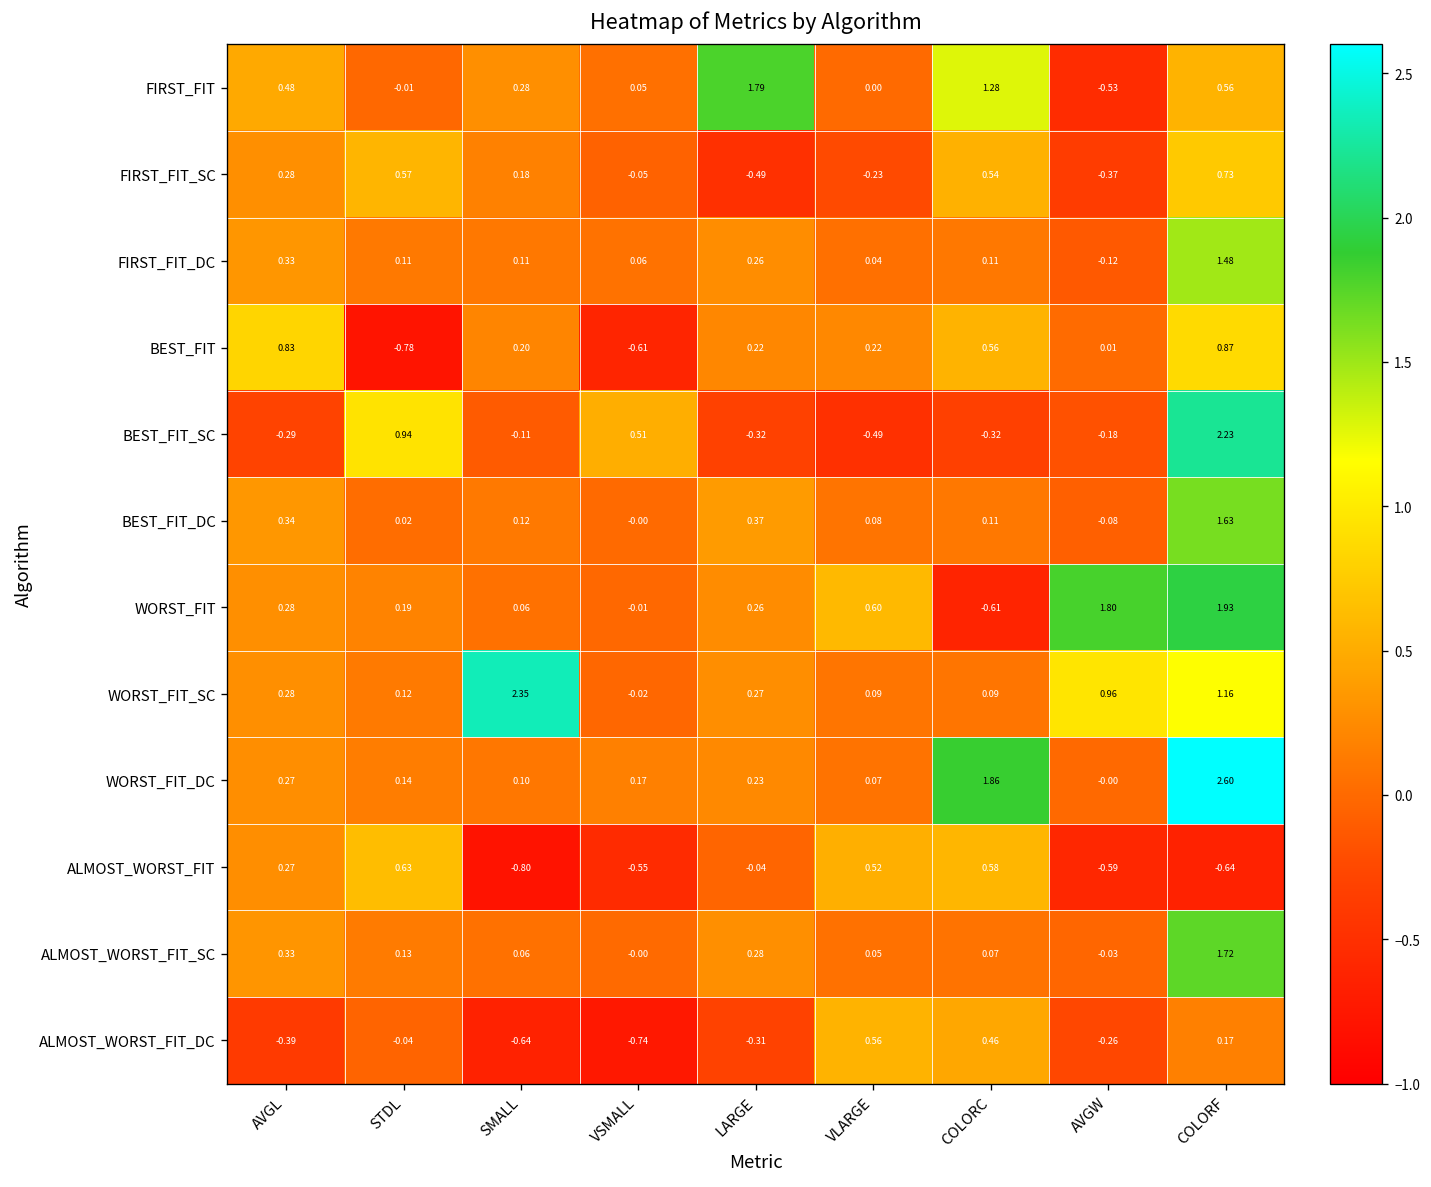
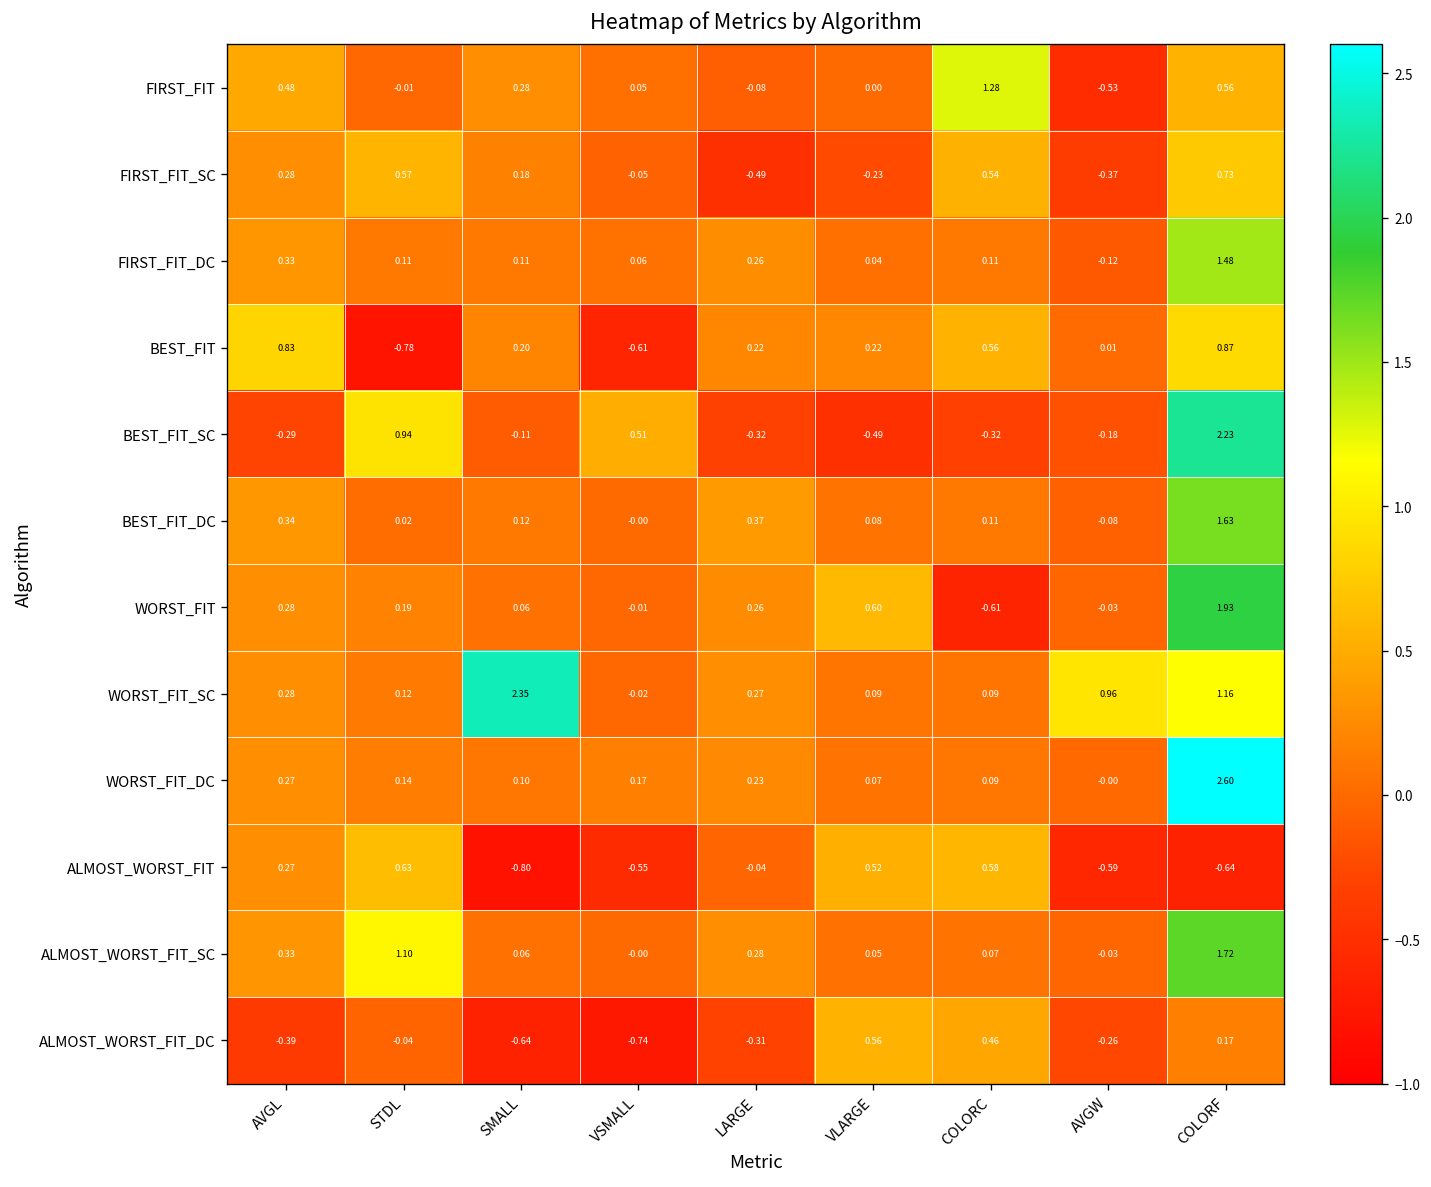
  {
    "FIRST_FIT": {
      "AVGL": 0.48,
      "STDL": -0.01,
      "SMALL": 0.28,
      "VSMALL": 0.05,
-     "LARGE": 1.79,
+     "LARGE": -0.08,
      "VLARGE": 0.00,
      "COLORC": 1.28,
      "AVGW": -0.53,
      "COLORF": 0.56
    },
    "FIRST_FIT_SC": {
      "AVGL": 0.28,
      "STDL": 0.57,
      "SMALL": 0.18,
      "VSMALL": -0.05,
      "LARGE": -0.49,
      "VLARGE": -0.23,
      "COLORC": 0.54,
      "AVGW": -0.37,
      "COLORF": 0.73
    },
    "FIRST_FIT_DC": {
      "AVGL": 0.33,
      "STDL": 0.11,
      "SMALL": 0.11,
      "VSMALL": 0.06,
      "LARGE": 0.26,
      "VLARGE": 0.04,
      "COLORC": 0.11,
      "AVGW": -0.12,
      "COLORF": 1.48
    },
    "BEST_FIT": {
      "AVGL": 0.83,
      "STDL": -0.78,
      "SMALL": 0.20,
      "VSMALL": -0.61,
      "LARGE": 0.22,
      "VLARGE": 0.22,
      "COLORC": 0.56,
      "AVGW": 0.01,
      "COLORF": 0.87
    },
    "BEST_FIT_SC": {
      "AVGL": -0.29,
      "STDL": 0.94,
      "SMALL": -0.11,
      "VSMALL": 0.51,
      "LARGE": -0.32,
      "VLARGE": -0.49,
      "COLORC": -0.32,
      "AVGW": -0.18,
      "COLORF": 2.23
    },
    "BEST_FIT_DC": {
      "AVGL": 0.34,
      "STDL": 0.02,
      "SMALL": 0.12,
      "VSMALL": -0.00,
      "LARGE": 0.37,
      "VLARGE": 0.08,
      "COLORC": 0.11,
      "AVGW": -0.08,
      "COLORF": 1.63
    },
    "WORST_FIT": {
      "AVGL": 0.28,
      "STDL": 0.19,
      "SMALL": 0.06,
      "VSMALL": -0.01,
      "LARGE": 0.26,
      "VLARGE": 0.60,
      "COLORC": -0.61,
-     "AVGW": 1.80,
+     "AVGW": -0.03,
      "COLORF": 1.93
    },
    "WORST_FIT_SC": {
      "AVGL": 0.28,
      "STDL": 0.12,
      "SMALL": 2.35,
      "VSMALL": -0.02,
      "LARGE": 0.27,
      "VLARGE": 0.09,
      "COLORC": 0.09,
      "AVGW": 0.96,
      "COLORF": 1.16
    },
    "WORST_FIT_DC": {
      "AVGL": 0.27,
      "STDL": 0.14,
      "SMALL": 0.10,
      "VSMALL": 0.17,
      "LARGE": 0.23,
      "VLARGE": 0.07,
-     "COLORC": 1.86,
+     "COLORC": 0.09,
      "AVGW": -0.00,
      "COLORF": 2.60
    },
    "ALMOST_WORST_FIT": {
      "AVGL": 0.27,
      "STDL": 0.63,
      "SMALL": -0.80,
      "VSMALL": -0.55,
      "LARGE": -0.04,
      "VLARGE": 0.52,
      "COLORC": 0.58,
      "AVGW": -0.59,
      "COLORF": -0.64
    },
    "ALMOST_WORST_FIT_SC": {
      "AVGL": 0.33,
-     "STDL": 0.13,
+     "STDL": 1.10,
      "SMALL": 0.06,
      "VSMALL": -0.00,
      "LARGE": 0.28,
      "VLARGE": 0.05,
      "COLORC": 0.07,
      "AVGW": -0.03,
      "COLORF": 1.72
    },
    "ALMOST_WORST_FIT_DC": {
      "AVGL": -0.39,
      "STDL": -0.04,
      "SMALL": -0.64,
      "VSMALL": -0.74,
      "LARGE": -0.31,
      "VLARGE": 0.56,
      "COLORC": 0.46,
      "AVGW": -0.26,
      "COLORF": 0.17
    }
  }
